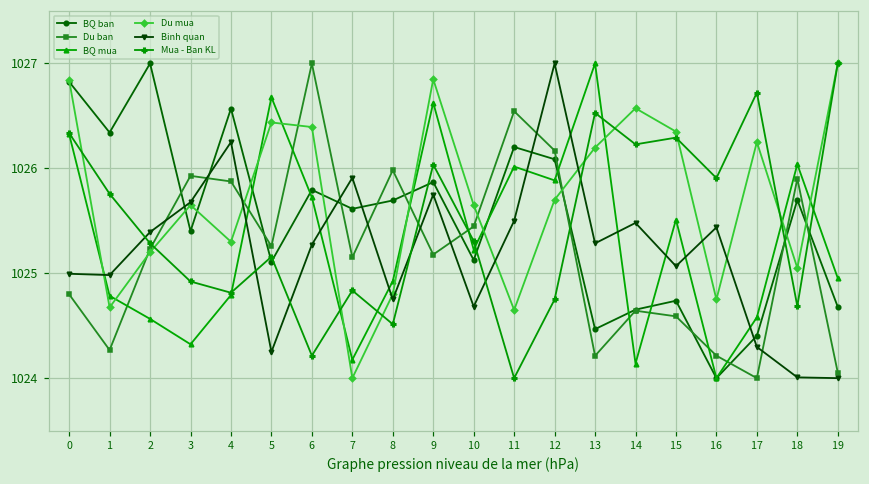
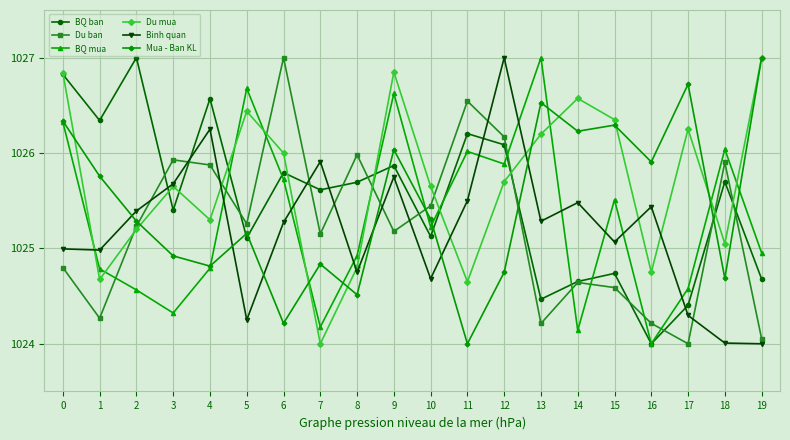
  {
    "Du mua": {
      "1": 1024.7,
      "2": 1025.2,
      "3": 1025.7,
      "4": 1025.3,
      "5": 1026.4,
-     "6": 1026.4,
+     "6": 1026.0,
      "7": 1024.0,
      "8": 1024.8,
      "9": 1026.8,
      "10": 1025.7,
      "11": 1024.7,
      "12": 1025.7,
      "13": 1026.2,
      "14": 1026.6,
      "15": 1026.4,
      "16": 1024.8,
      "17": 1026.3,
      "18": 1025.1
    }
  }
